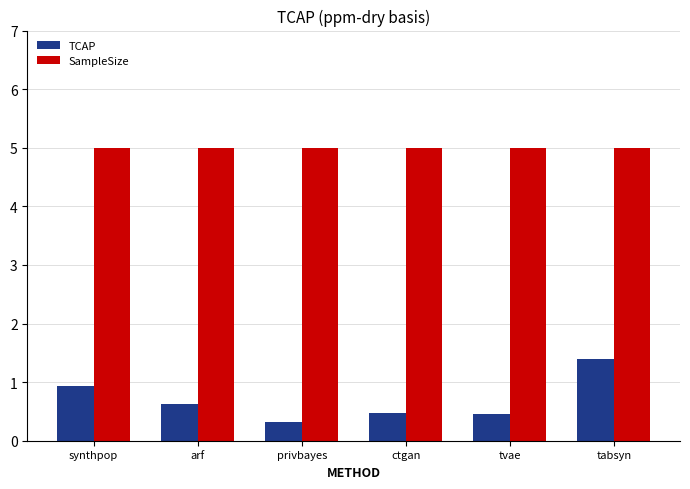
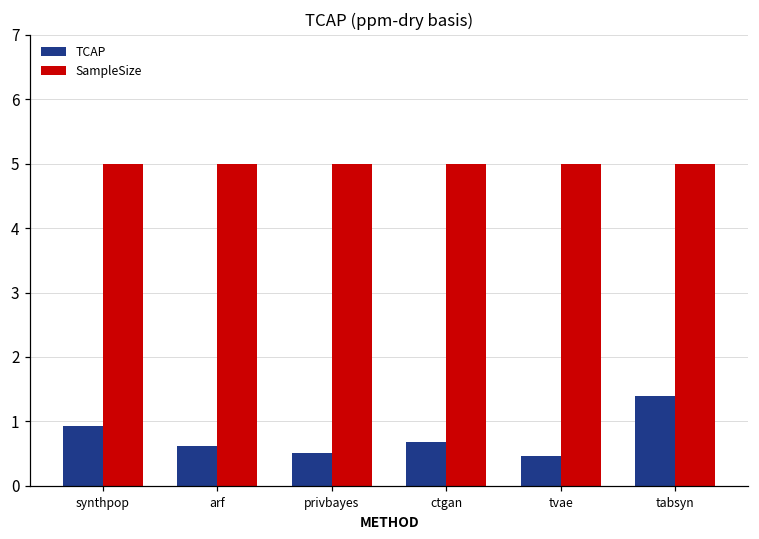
  {
    "TCAP": {
      "synthpop": 0.9,
      "arf": 0.6,
-     "privbayes": 0.3,
-     "ctgan": 0.5,
+     "privbayes": 0.5,
+     "ctgan": 0.7,
      "tvae": 0.5,
      "tabsyn": 1.4
    },
    "SampleSize": {
      "synthpop": 5.0,
      "arf": 5.0,
      "privbayes": 5.0,
      "ctgan": 5.0,
      "tvae": 5.0,
      "tabsyn": 5.0
    }
  }
